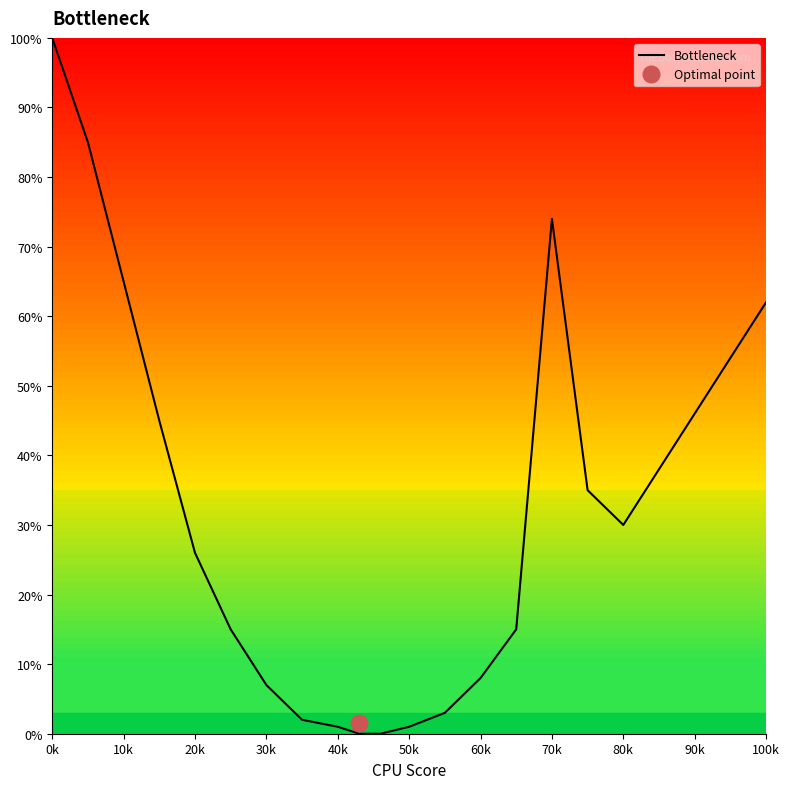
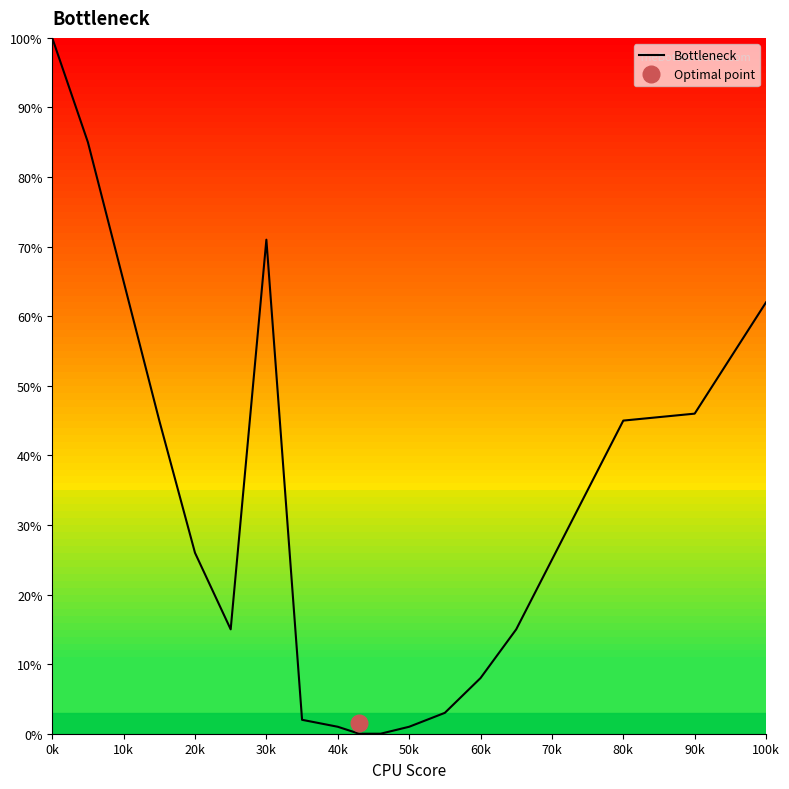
  {
    "Bottleneck": {
      "0k": "100%",
      "10k": "65%",
      "20k": "26%",
-     "30k": "7%",
+     "30k": "71%",
      "60k": "8%",
-     "70k": "74%",
-     "80k": "30%",
+     "70k": "25%",
+     "80k": "45%",
      "90k": "46%",
      "100k": "62%"
    }
  }
